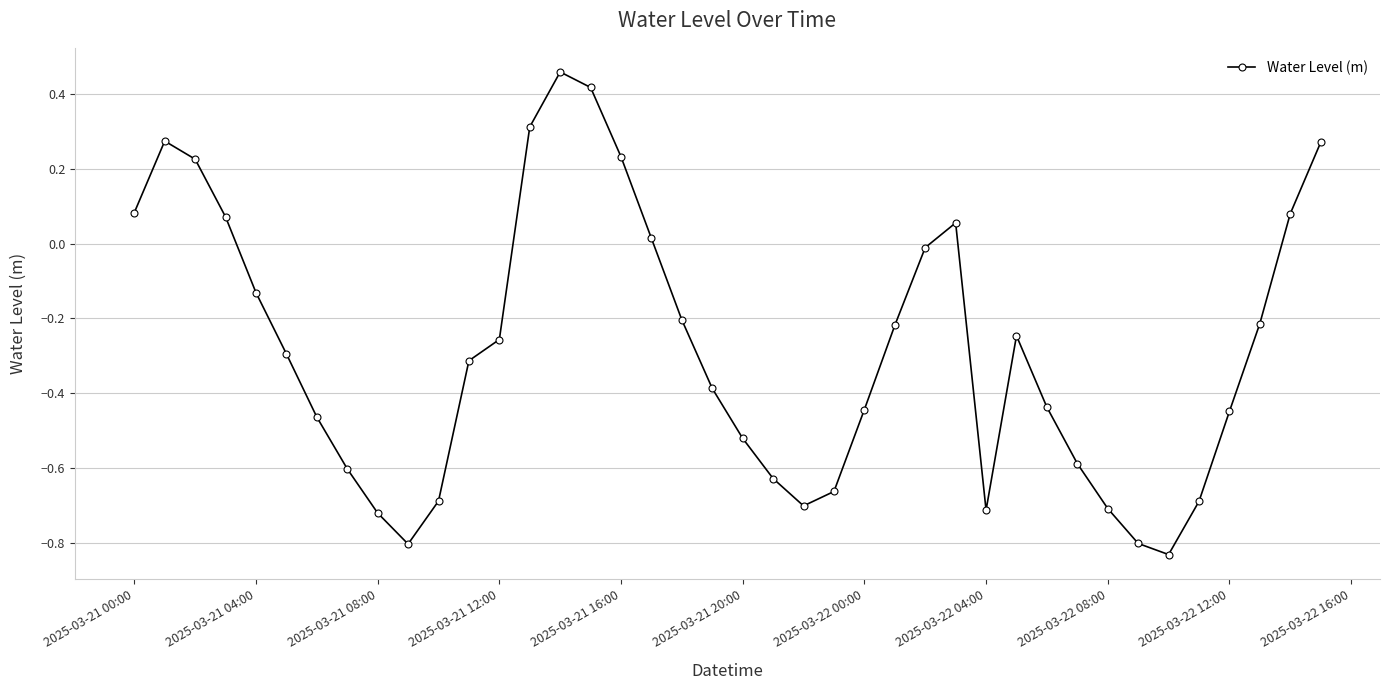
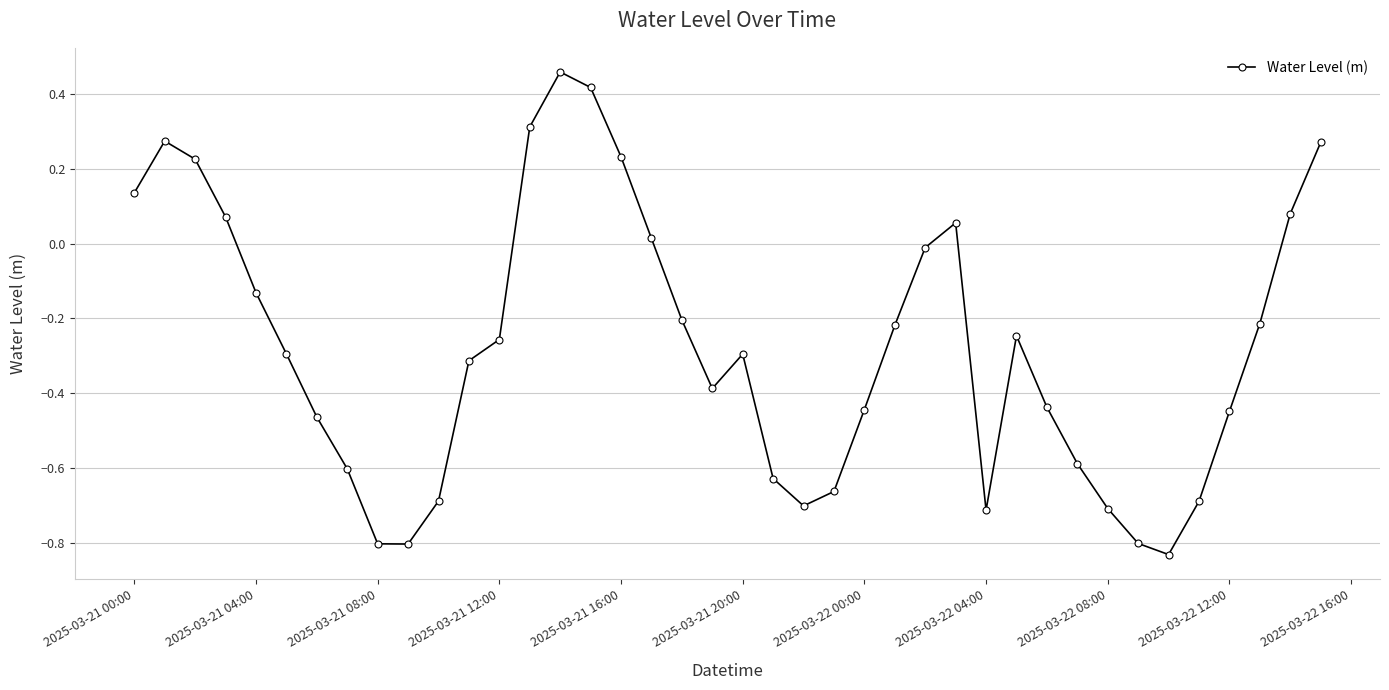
  {
-   "2025-03-21 00:00": 0.08,
+   "2025-03-21 00:00": 0.14,
    "2025-03-21 04:00": -0.13,
-   "2025-03-21 08:00": -0.72,
+   "2025-03-21 08:00": -0.80,
    "2025-03-21 12:00": -0.26,
    "2025-03-21 16:00": 0.23,
-   "2025-03-21 20:00": -0.52,
+   "2025-03-21 20:00": -0.30,
    "2025-03-22 00:00": -0.44,
    "2025-03-22 04:00": -0.71,
    "2025-03-22 08:00": -0.71,
    "2025-03-22 12:00": -0.45
  }
